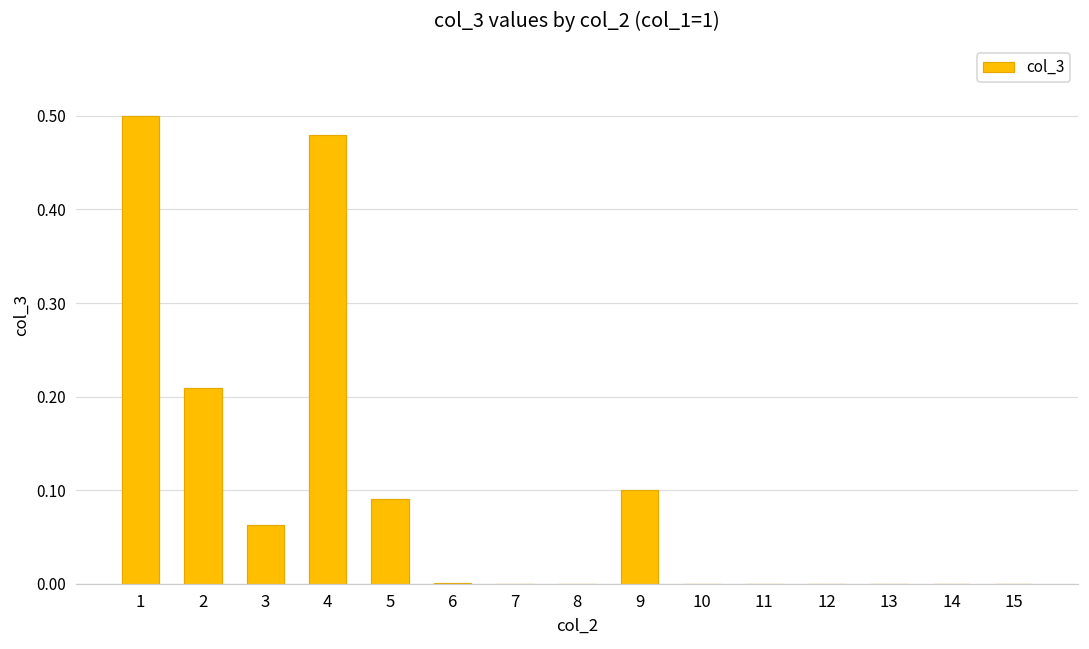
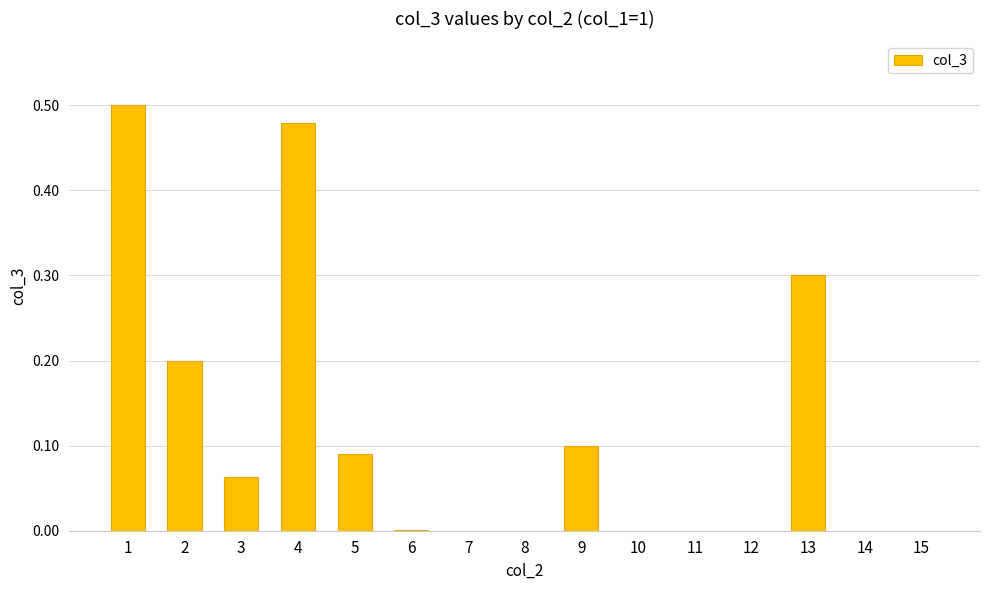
  {
    "1": 0.50,
-   "2": 0.21,
+   "2": 0.20,
    "3": 0.06,
    "4": 0.48,
    "5": 0.09,
    "9": 0.10,
    "10": 0.00,
    "11": 0.00,
    "12": 0.00,
-   "13": 0.0,
+   "13": 0.3,
    "14": 0.00,
    "15": 0.00
  }
